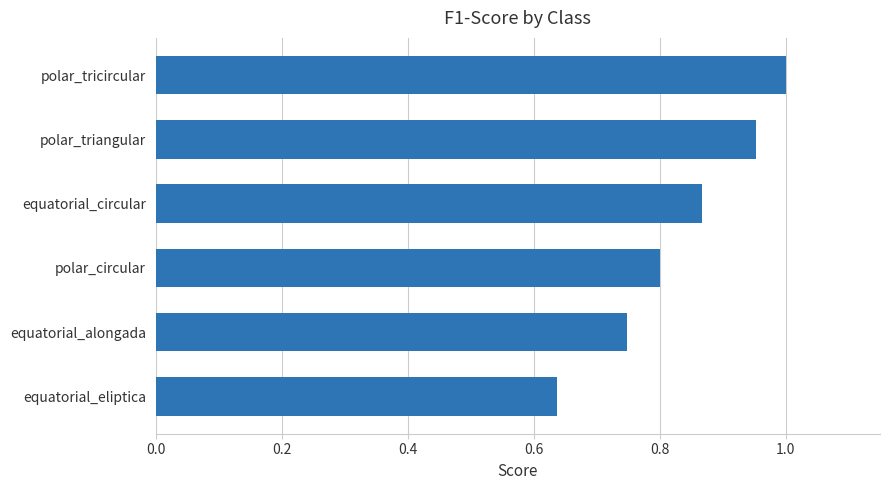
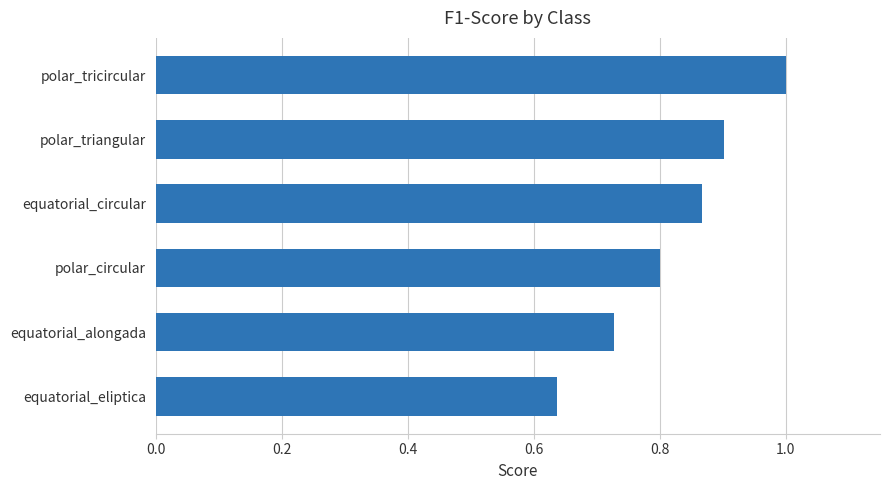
  {
    "polar_tricircular": 1.00,
-   "polar_triangular": 0.95,
+   "polar_triangular": 0.90,
    "equatorial_circular": 0.87,
    "polar_circular": 0.80,
-   "equatorial_alongada": 0.75,
+   "equatorial_alongada": 0.73,
    "equatorial_eliptica": 0.64
  }
